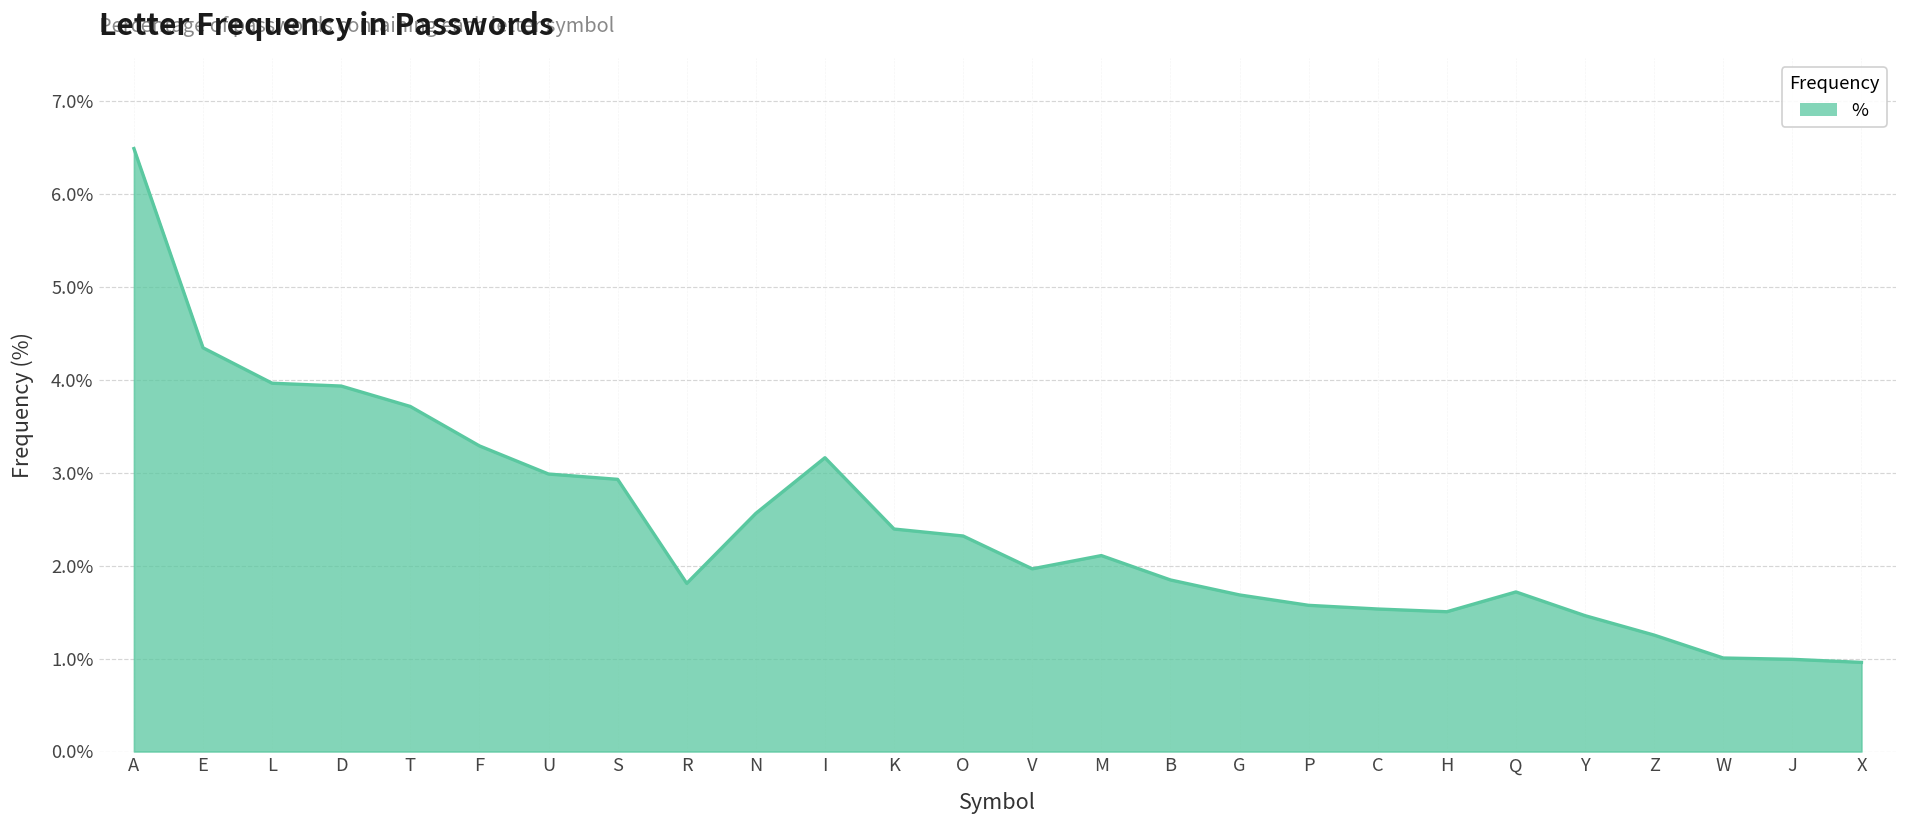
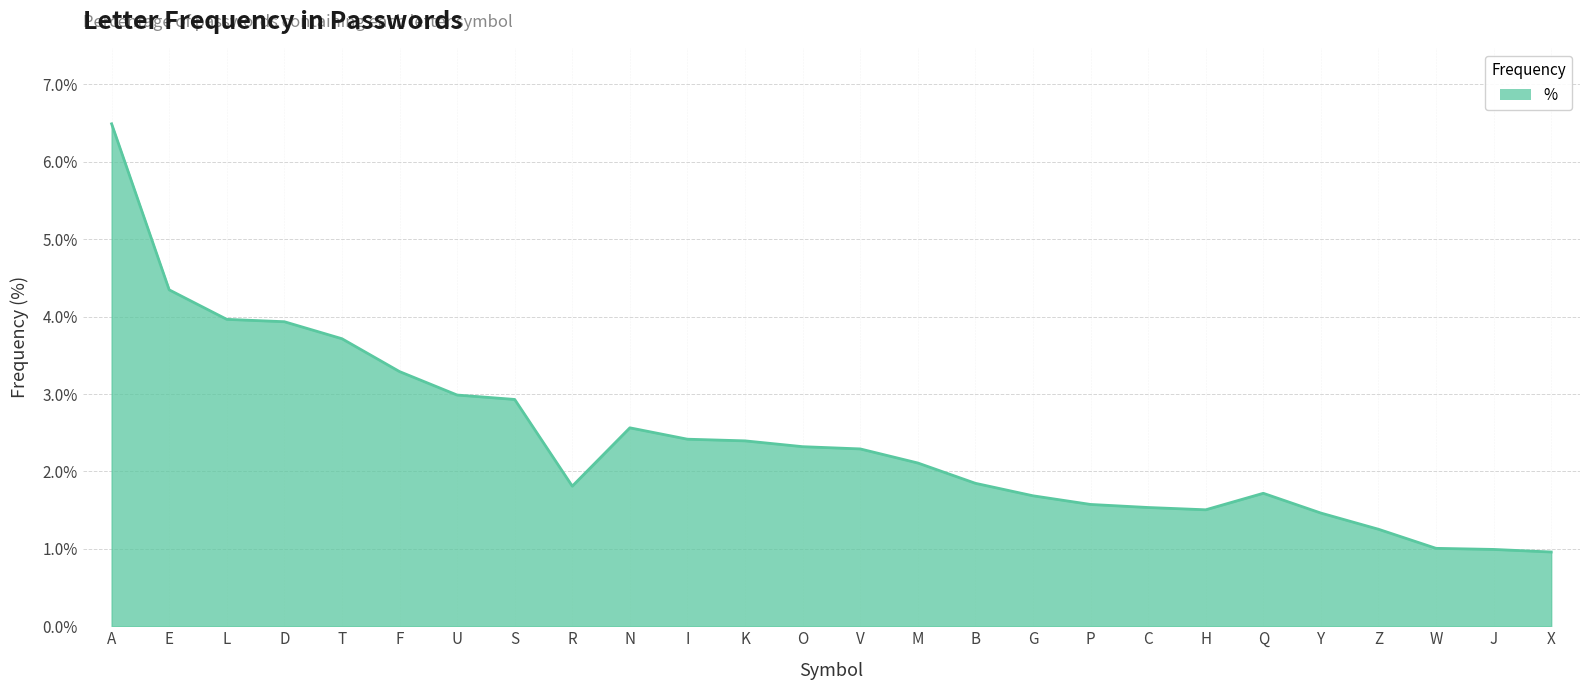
  {
    "A": "6.5%",
    "E": "4.3%",
    "L": "4.0%",
    "D": "3.9%",
    "T": "3.7%",
    "F": "3.3%",
    "U": "3.0%",
    "S": "2.9%",
    "R": "1.8%",
    "N": "2.6%",
-   "I": "3.2%",
+   "I": "2.4%",
    "K": "2.4%",
    "O": "2.3%",
-   "V": "2.0%",
+   "V": "2.3%",
    "M": "2.1%",
    "B": "1.8%",
    "G": "1.7%",
    "P": "1.6%",
    "C": "1.5%",
    "H": "1.5%",
    "Q": "1.7%",
    "Y": "1.5%",
    "Z": "1.3%",
    "W": "1.0%",
    "J": "1.0%",
    "X": "1.0%"
  }
